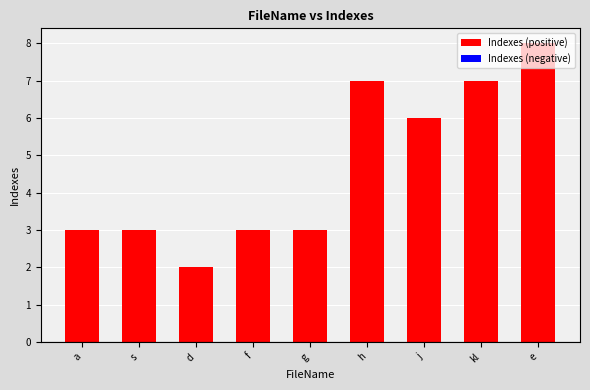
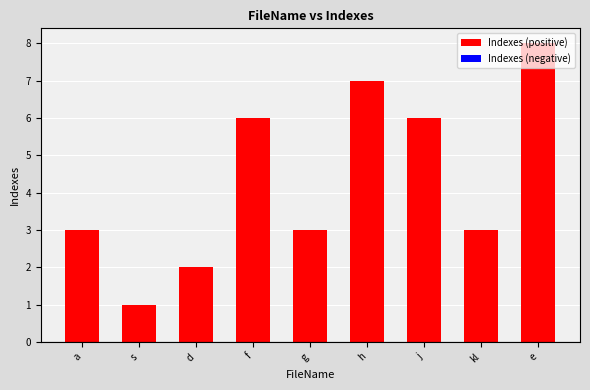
  {
    "Indexes (positive)": {
      "a": 3,
-     "s": 3,
+     "s": 1,
      "d": 2,
-     "f": 3,
+     "f": 6,
      "g": 3,
      "h": 7,
      "j": 6,
-     "kl": 7
+     "kl": 3
    },
    "Indexes (negative)": {
      "a": 0,
      "s": 0,
      "d": 0,
      "f": 0,
      "g": 0,
      "h": 0,
      "j": 0,
      "kl": 0,
      "e": 0
    }
  }
